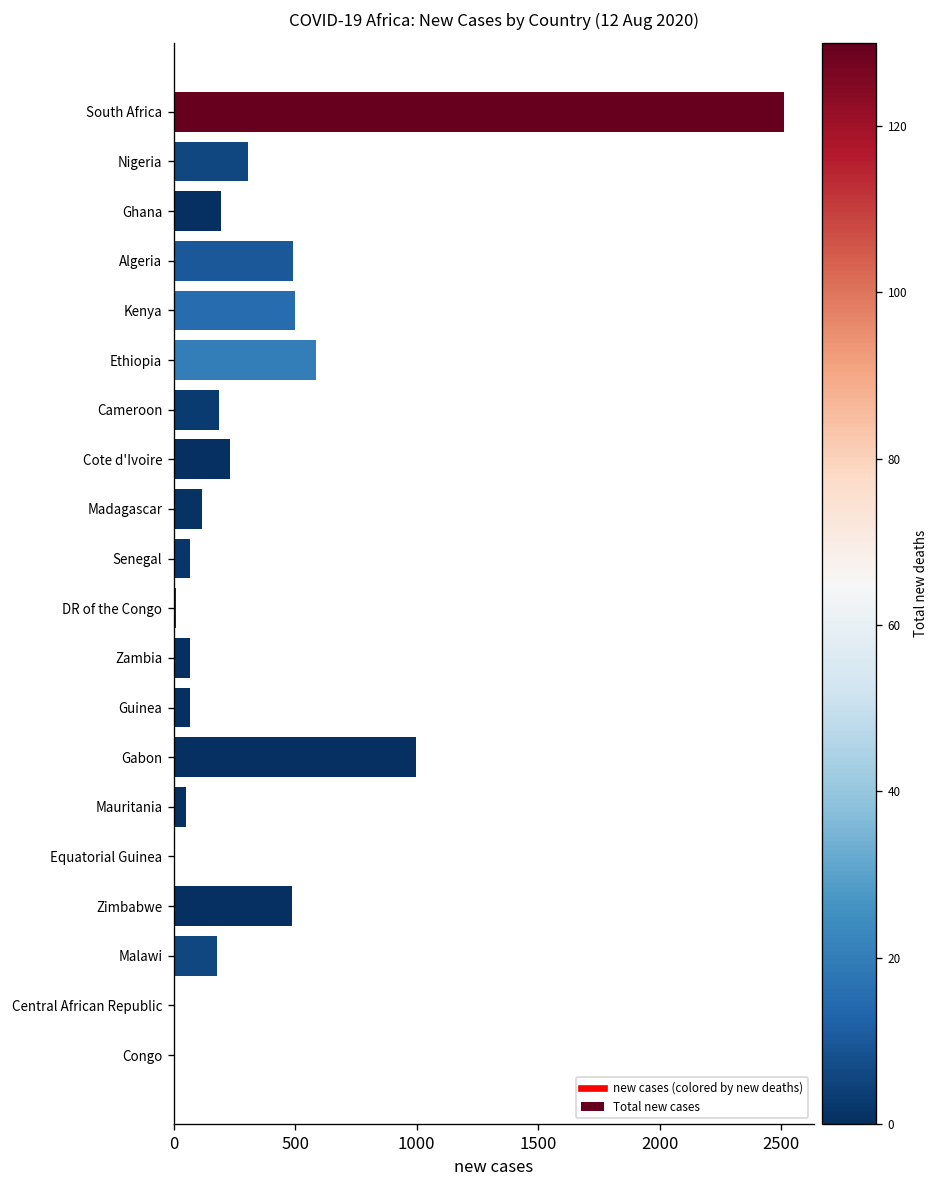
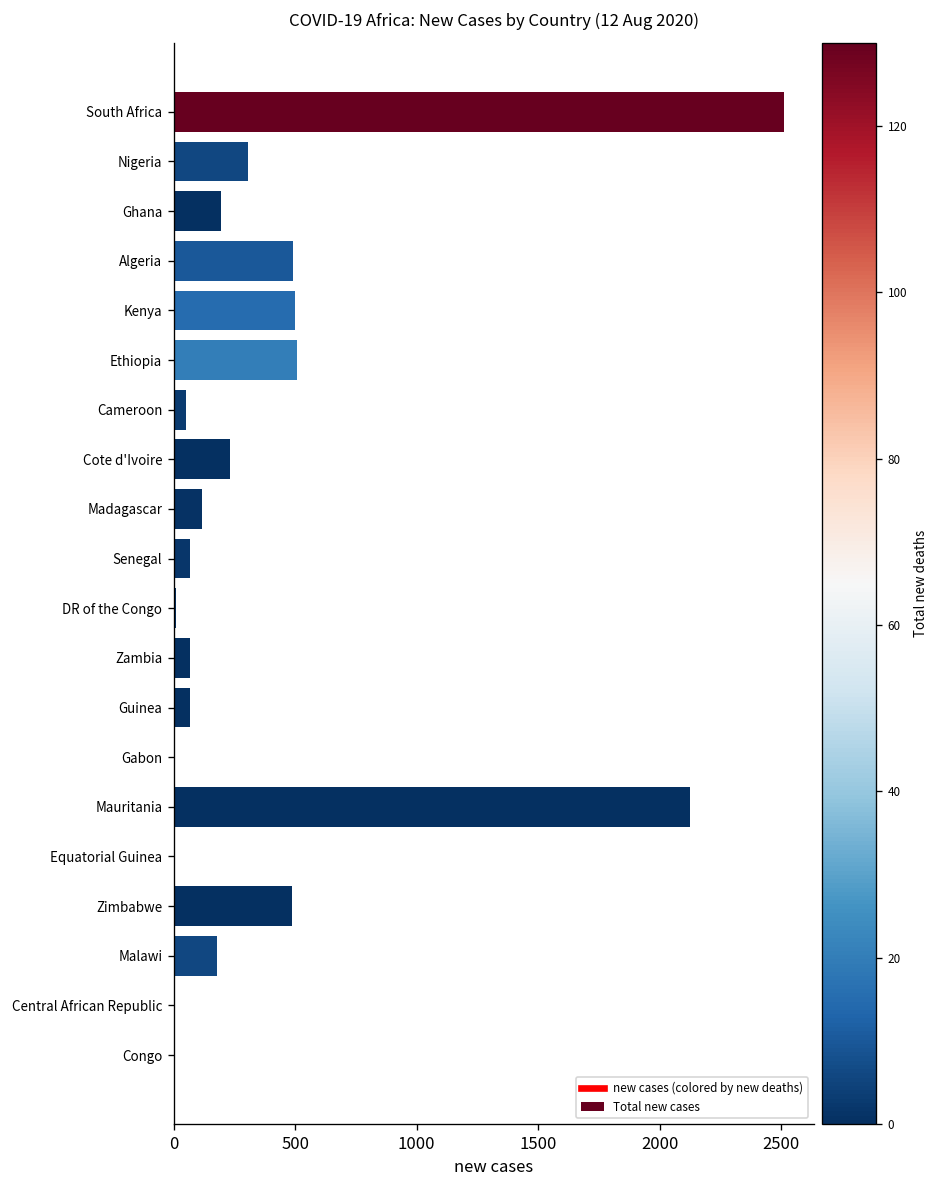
  {
    "South Africa": 2510,
    "Nigeria": 310,
    "Ghana": 190,
    "Algeria": 490,
    "Kenya": 500,
-   "Ethiopia": 580,
-   "Cameroon": 190,
+   "Ethiopia": 510,
+   "Cameroon": 50,
    "Cote d'Ivoire": 230,
    "Madagascar": 120,
    "Senegal": 70,
    "Zambia": 70,
    "Guinea": 70,
-   "Gabon": 1000,
-   "Mauritania": 50,
+   "Gabon": 0,
+   "Mauritania": 2130,
    "Equatorial Guinea": 0,
    "Zimbabwe": 490,
    "Malawi": 180,
    "Congo": 0
  }
